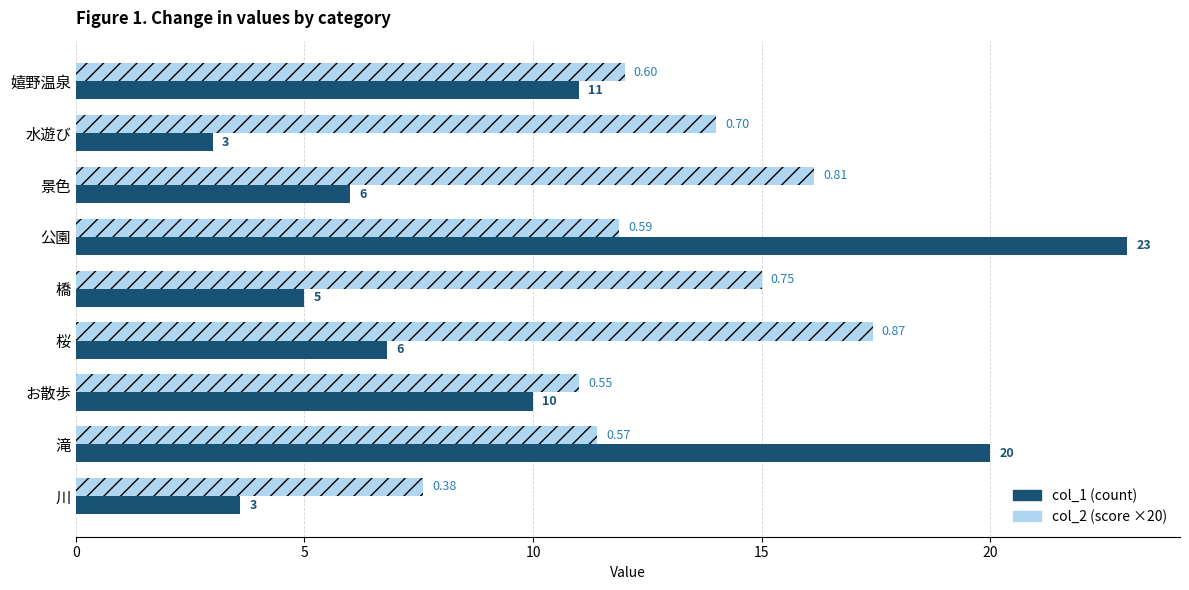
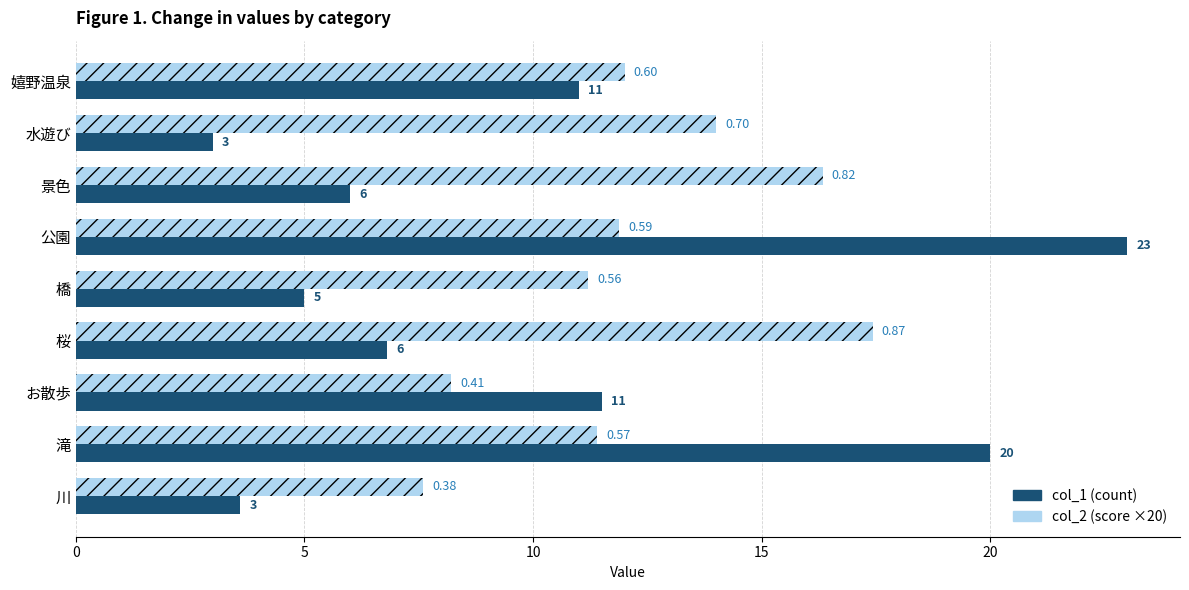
  {
    "col_1 (count)": {
      "嬉野温泉": 11,
      "水遊び": 3,
      "景色": 6,
      "公園": 23,
      "橋": 5,
-     "お散歩": 10,
+     "お散歩": 11,
      "滝": 20
    },
    "col_2 (score ×20)": {
-     "景色": 0.81,
-     "橋": 0.75,
-     "お散歩": 0.55
+     "景色": 0.82,
+     "橋": 0.56,
+     "お散歩": 0.41
    }
  }
